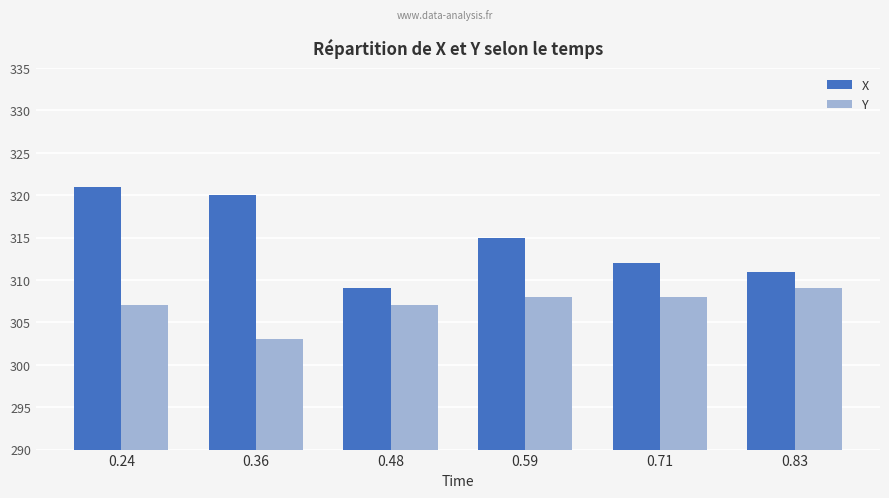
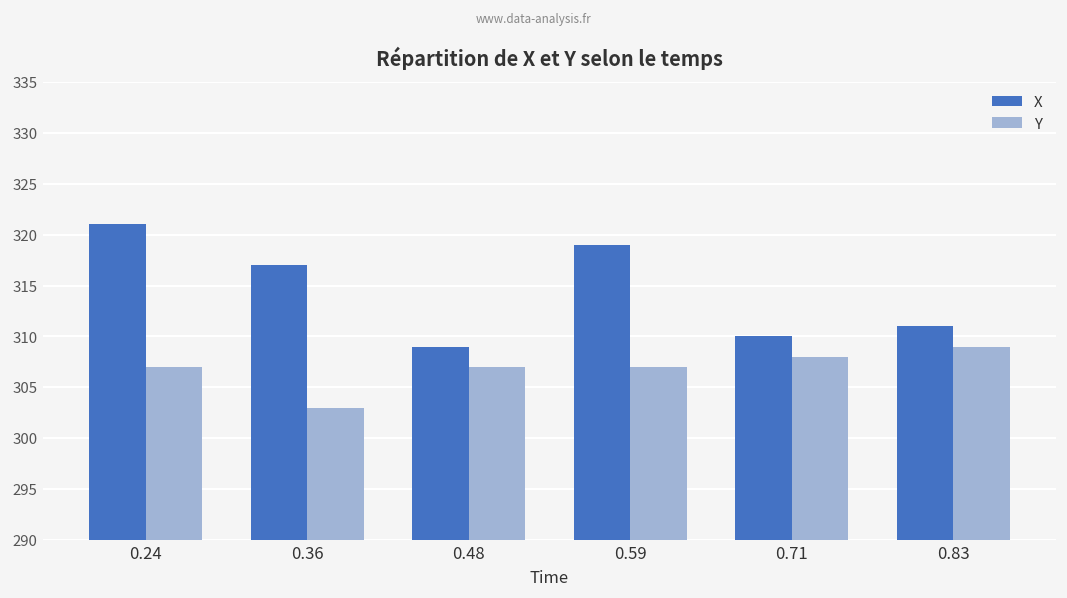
  {
    "X": {
      "0.24": 321,
-     "0.36": 320,
+     "0.36": 317,
      "0.48": 309,
-     "0.59": 315,
-     "0.71": 312,
+     "0.59": 319,
+     "0.71": 310,
      "0.83": 311
    },
    "Y": {
      "0.24": 307,
      "0.36": 303,
      "0.48": 307,
-     "0.59": 308,
+     "0.59": 307,
      "0.71": 308,
      "0.83": 309
    }
  }
